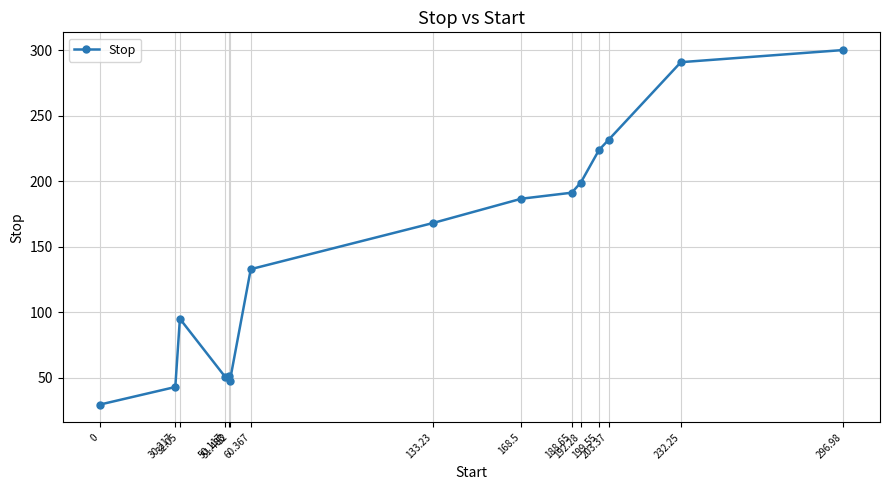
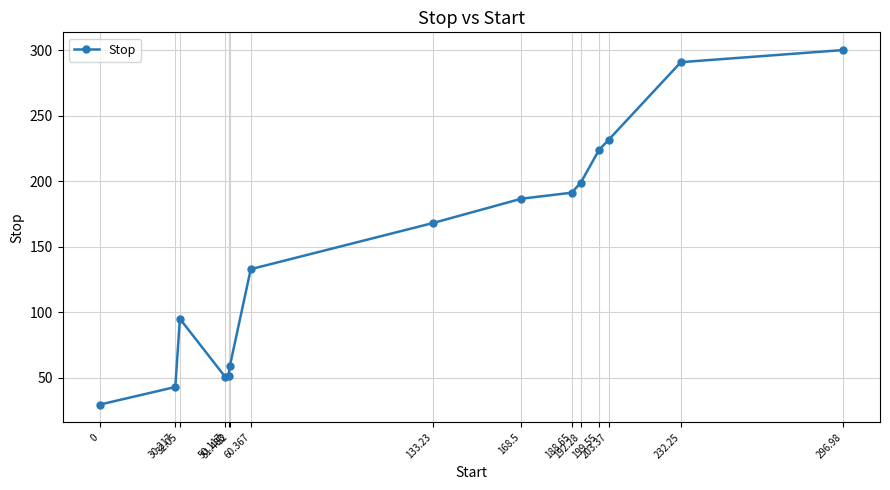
  {
    "0": 29,
    "30.217": 43,
    "32.05": 95,
    "50.117": 51,
    "51.483": 52,
-   "52": 47,
+   "52": 59,
    "60.367": 133,
    "133.23": 168,
    "168.5": 187,
    "188.65": 191,
    "192.28": 199,
    "199.55": 224,
    "203.37": 231,
    "232.25": 291,
    "296.98": 300
  }
